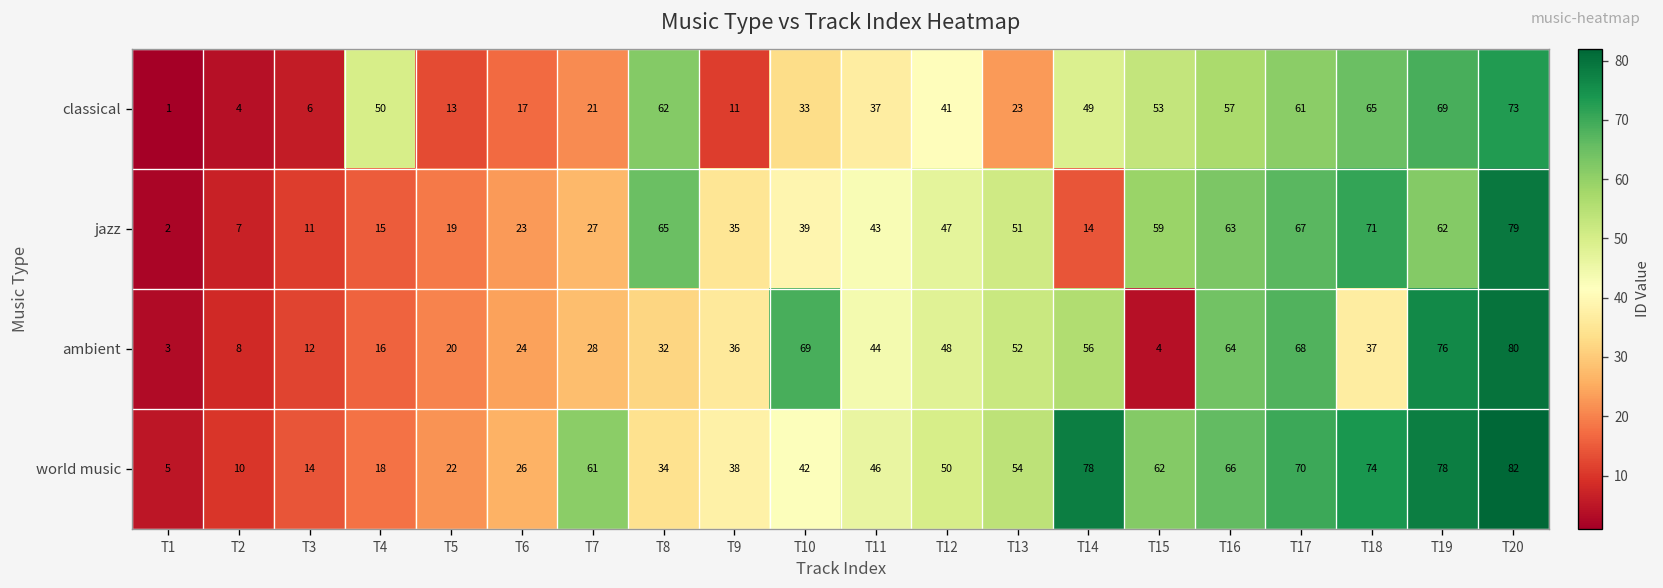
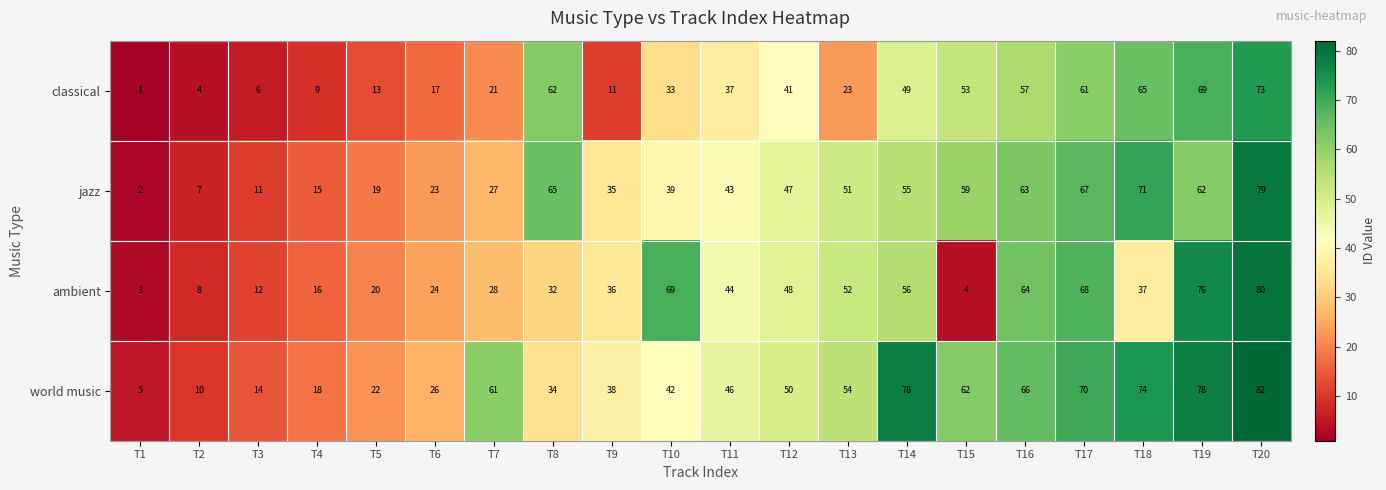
  {
    "classical": {
      "T1": 1,
      "T2": 4,
      "T3": 6,
-     "T4": 50,
+     "T4": 9,
      "T5": 13,
      "T6": 17,
      "T7": 21,
      "T8": 62,
      "T9": 11,
      "T10": 33,
      "T11": 37,
      "T12": 41,
      "T13": 23,
      "T14": 49,
      "T15": 53,
      "T16": 57,
      "T17": 61,
      "T18": 65,
      "T19": 69,
      "T20": 73
    },
    "jazz": {
      "T1": 2,
      "T2": 7,
      "T3": 11,
      "T4": 15,
      "T5": 19,
      "T6": 23,
      "T7": 27,
      "T8": 65,
      "T9": 35,
      "T10": 39,
      "T11": 43,
      "T12": 47,
      "T13": 51,
-     "T14": 14,
+     "T14": 55,
      "T15": 59,
      "T16": 63,
      "T17": 67,
      "T18": 71,
      "T19": 62,
      "T20": 79
    },
    "ambient": {
      "T1": 3,
      "T2": 8,
      "T3": 12,
      "T4": 16,
      "T5": 20,
      "T6": 24,
      "T7": 28,
      "T8": 32,
      "T9": 36,
      "T10": 69,
      "T11": 44,
      "T12": 48,
      "T13": 52,
      "T14": 56,
      "T15": 4,
      "T16": 64,
      "T17": 68,
      "T18": 37,
      "T19": 76,
      "T20": 80
    },
    "world music": {
      "T1": 5,
      "T2": 10,
      "T3": 14,
      "T4": 18,
      "T5": 22,
      "T6": 26,
      "T7": 61,
      "T8": 34,
      "T9": 38,
      "T10": 42,
      "T11": 46,
      "T12": 50,
      "T13": 54,
      "T14": 78,
      "T15": 62,
      "T16": 66,
      "T17": 70,
      "T18": 74,
      "T19": 78,
      "T20": 82
    }
  }
